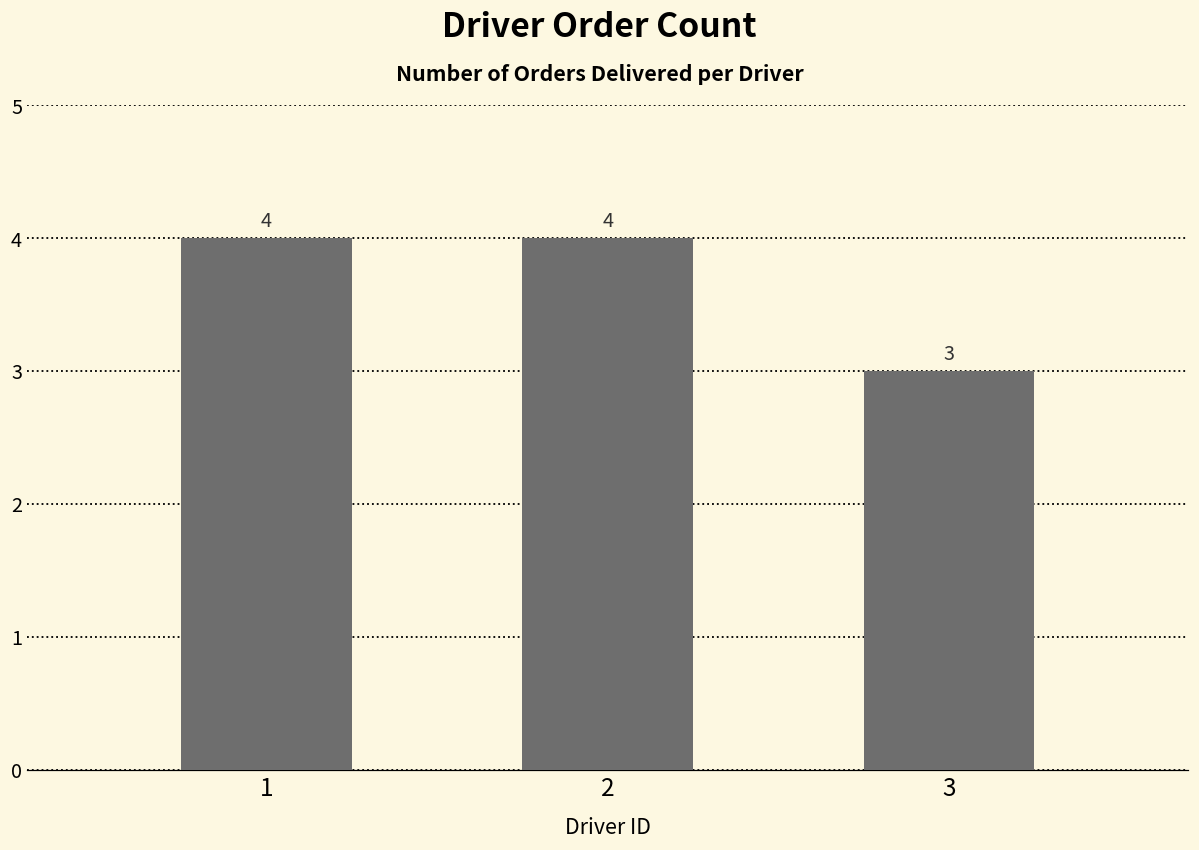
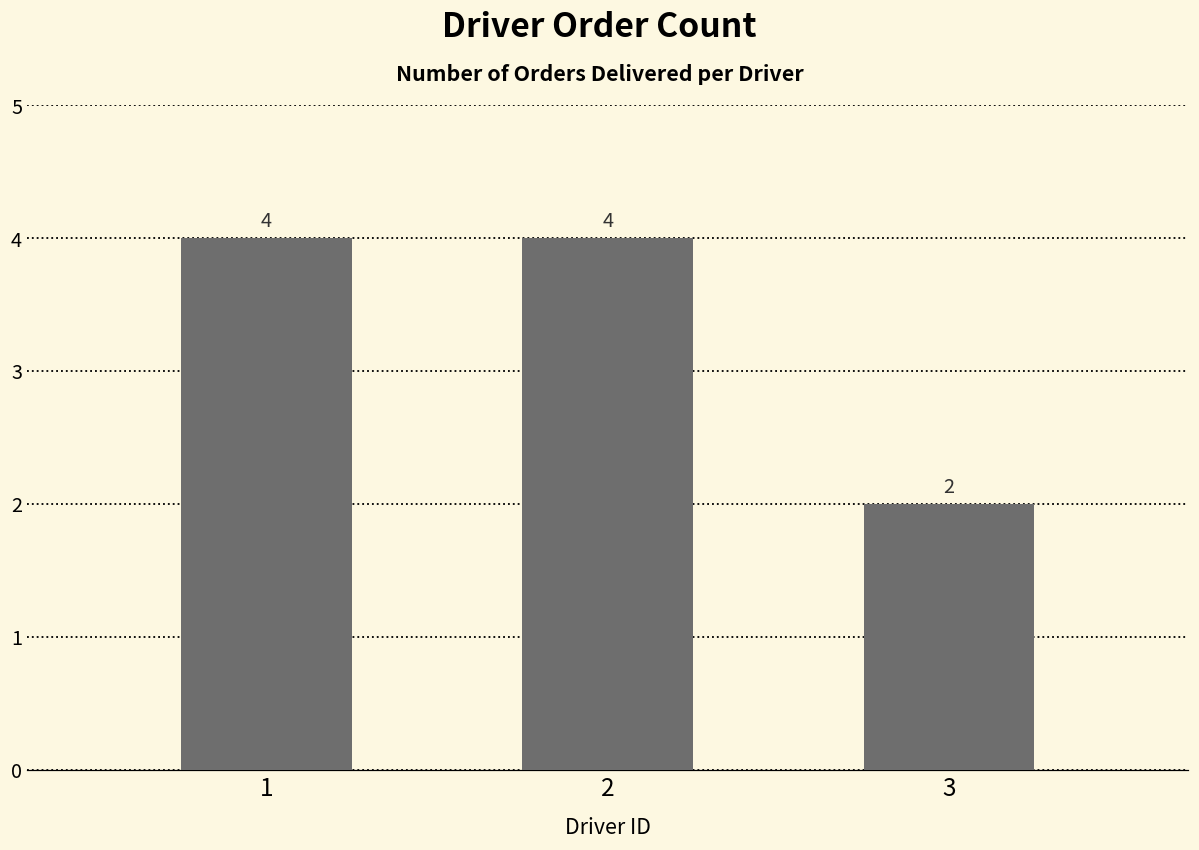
  {
    "1": 4,
    "2": 4,
-   "3": 3
+   "3": 2
  }
